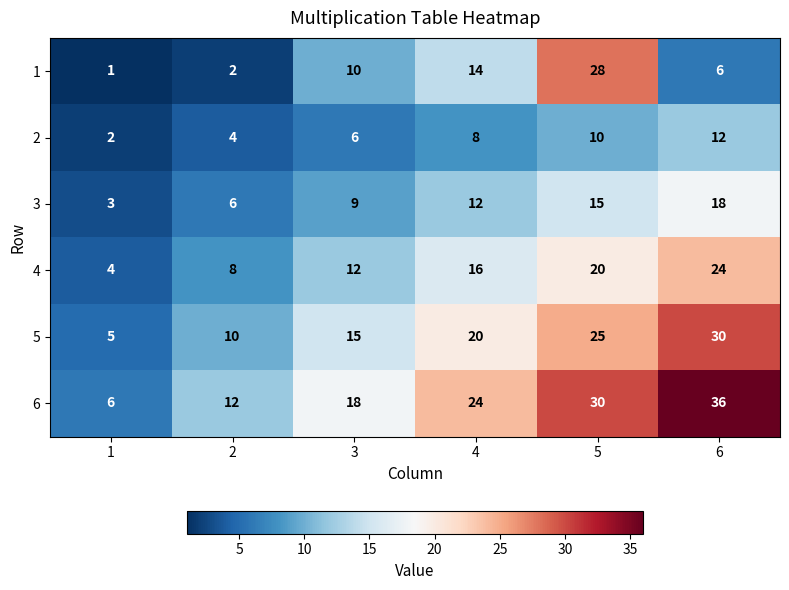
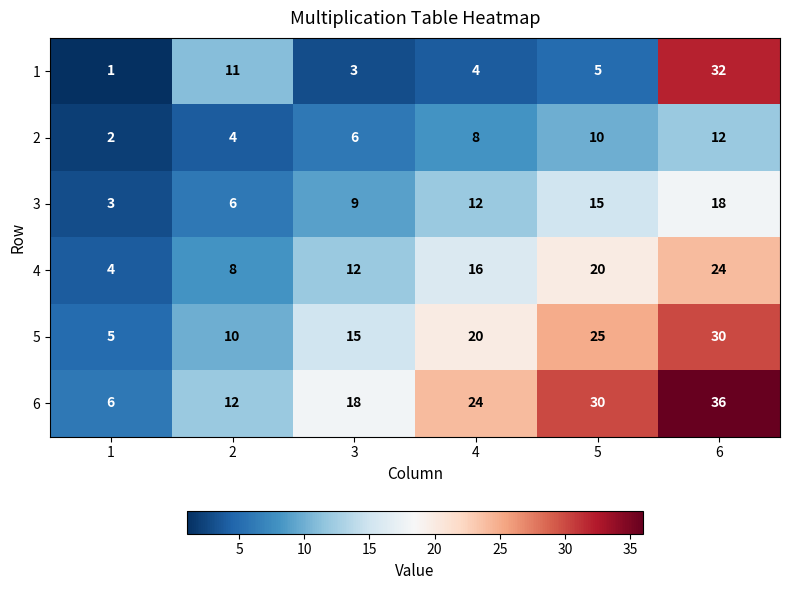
  {
    "1": {
      "1": 1,
-     "2": 2,
-     "3": 10,
-     "4": 14,
-     "5": 28,
-     "6": 6
+     "2": 11,
+     "3": 3,
+     "4": 4,
+     "5": 5,
+     "6": 32
    },
    "2": {
      "1": 2,
      "2": 4,
      "3": 6,
      "4": 8,
      "5": 10,
      "6": 12
    },
    "3": {
      "1": 3,
      "2": 6,
      "3": 9,
      "4": 12,
      "5": 15,
      "6": 18
    },
    "4": {
      "1": 4,
      "2": 8,
      "3": 12,
      "4": 16,
      "5": 20,
      "6": 24
    },
    "5": {
      "1": 5,
      "2": 10,
      "3": 15,
      "4": 20,
      "5": 25,
      "6": 30
    },
    "6": {
      "1": 6,
      "2": 12,
      "3": 18,
      "4": 24,
      "5": 30,
      "6": 36
    }
  }
